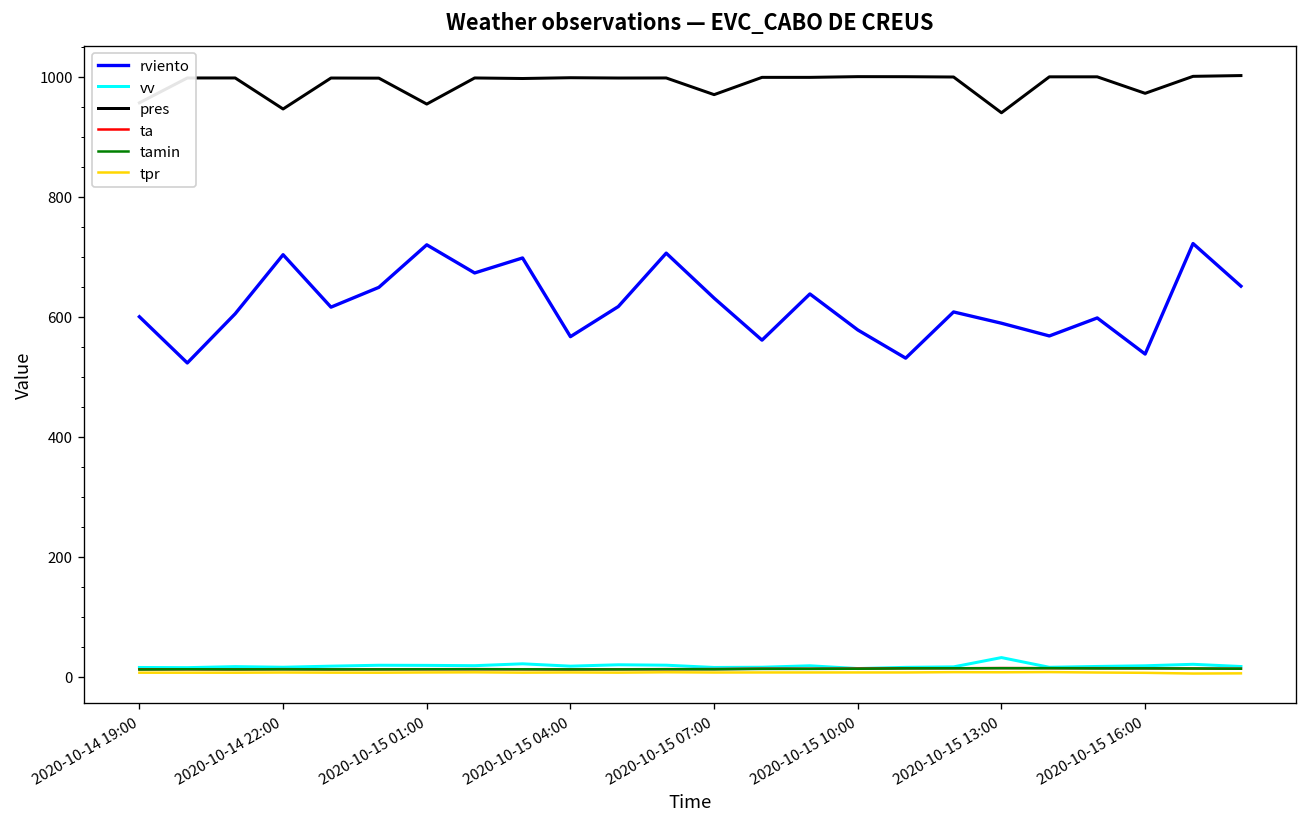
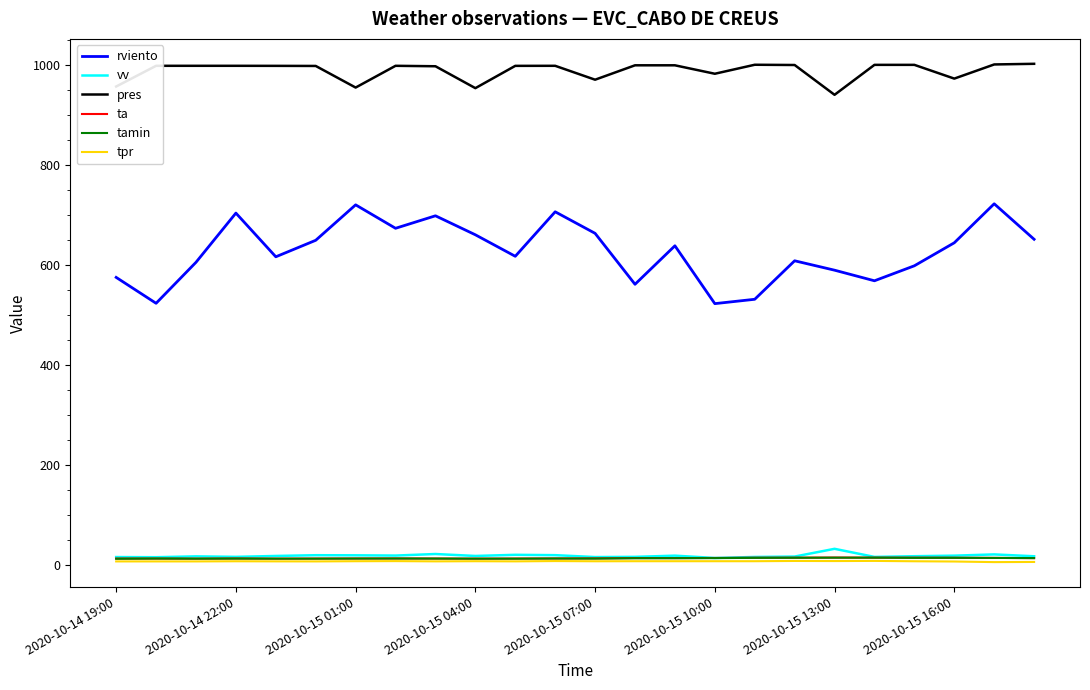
  {
    "rviento": {
-     "2020-10-14 19:00": 600,
+     "2020-10-14 19:00": 570,
      "2020-10-14 22:00": 700,
      "2020-10-15 01:00": 720,
-     "2020-10-15 04:00": 570,
-     "2020-10-15 07:00": 630,
-     "2020-10-15 10:00": 580,
+     "2020-10-15 04:00": 660,
+     "2020-10-15 07:00": 660,
+     "2020-10-15 10:00": 520,
      "2020-10-15 13:00": 590,
-     "2020-10-15 16:00": 540
+     "2020-10-15 16:00": 640
    },
    "vv": {
      "2020-10-15 01:00": 20,
      "2020-10-15 04:00": 20,
      "2020-10-15 13:00": 30
    },
    "pres": {
-     "2020-10-14 22:00": 950,
+     "2020-10-14 22:00": 1000,
      "2020-10-15 01:00": 950,
-     "2020-10-15 04:00": 1000,
+     "2020-10-15 04:00": 950,
      "2020-10-15 07:00": 970,
-     "2020-10-15 10:00": 1000,
+     "2020-10-15 10:00": 980,
      "2020-10-15 13:00": 940,
      "2020-10-15 16:00": 970
    },
    "tpr": {
      "2020-10-14 19:00": 10,
      "2020-10-14 22:00": 10,
      "2020-10-15 01:00": 10,
      "2020-10-15 07:00": 10,
      "2020-10-15 10:00": 10,
      "2020-10-15 13:00": 10,
      "2020-10-15 16:00": 10
    }
  }
